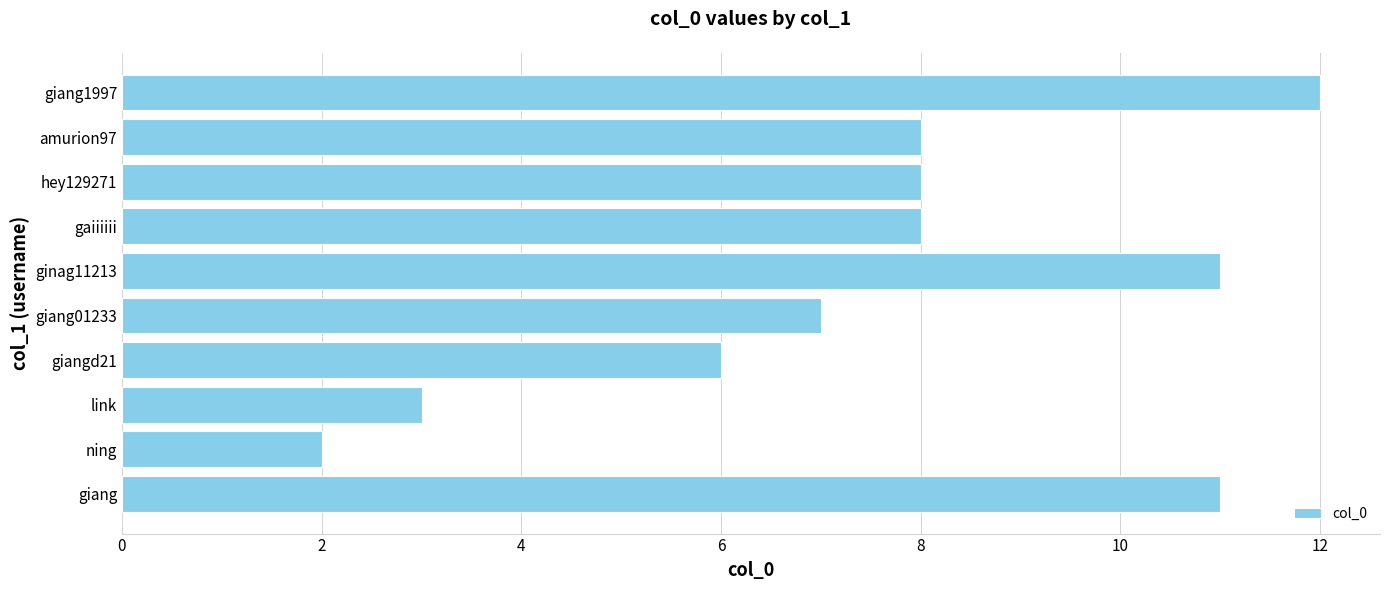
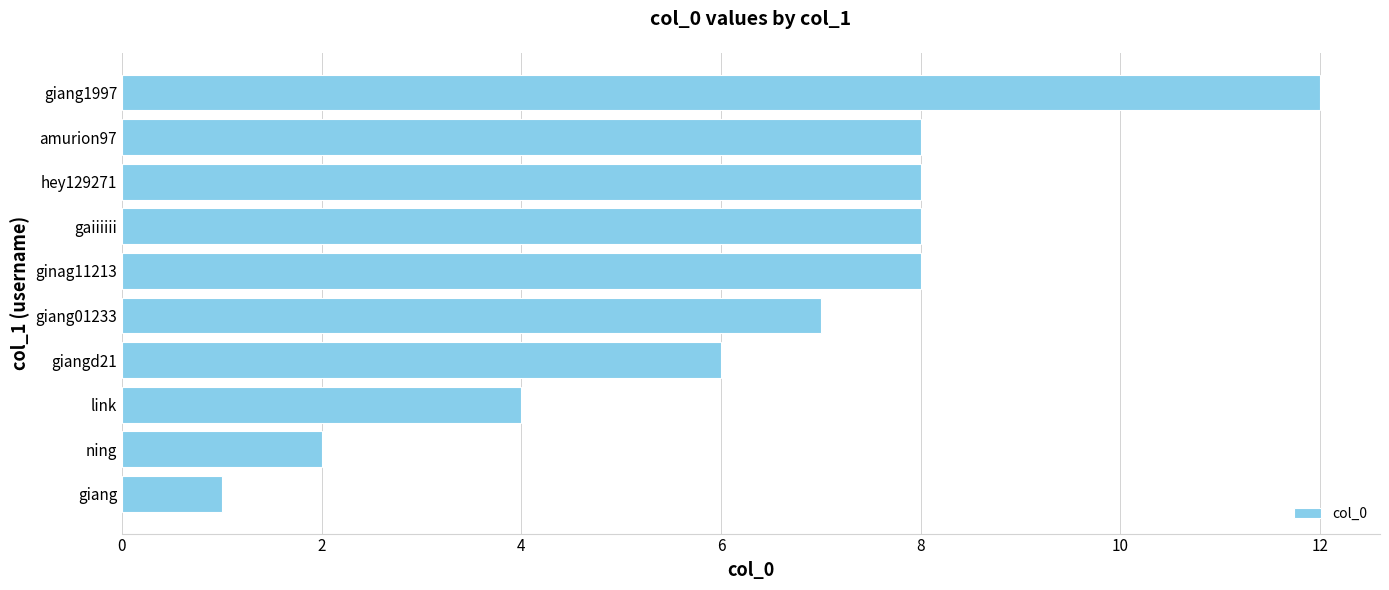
  {
    "giang1997": 12,
    "amurion97": 8,
    "hey129271": 8,
    "gaiiiiii": 8,
-   "ginag11213": 11,
+   "ginag11213": 8,
    "giang01233": 7,
    "giangd21": 6,
-   "link": 3,
+   "link": 4,
    "ning": 2,
-   "giang": 11
+   "giang": 1
  }
